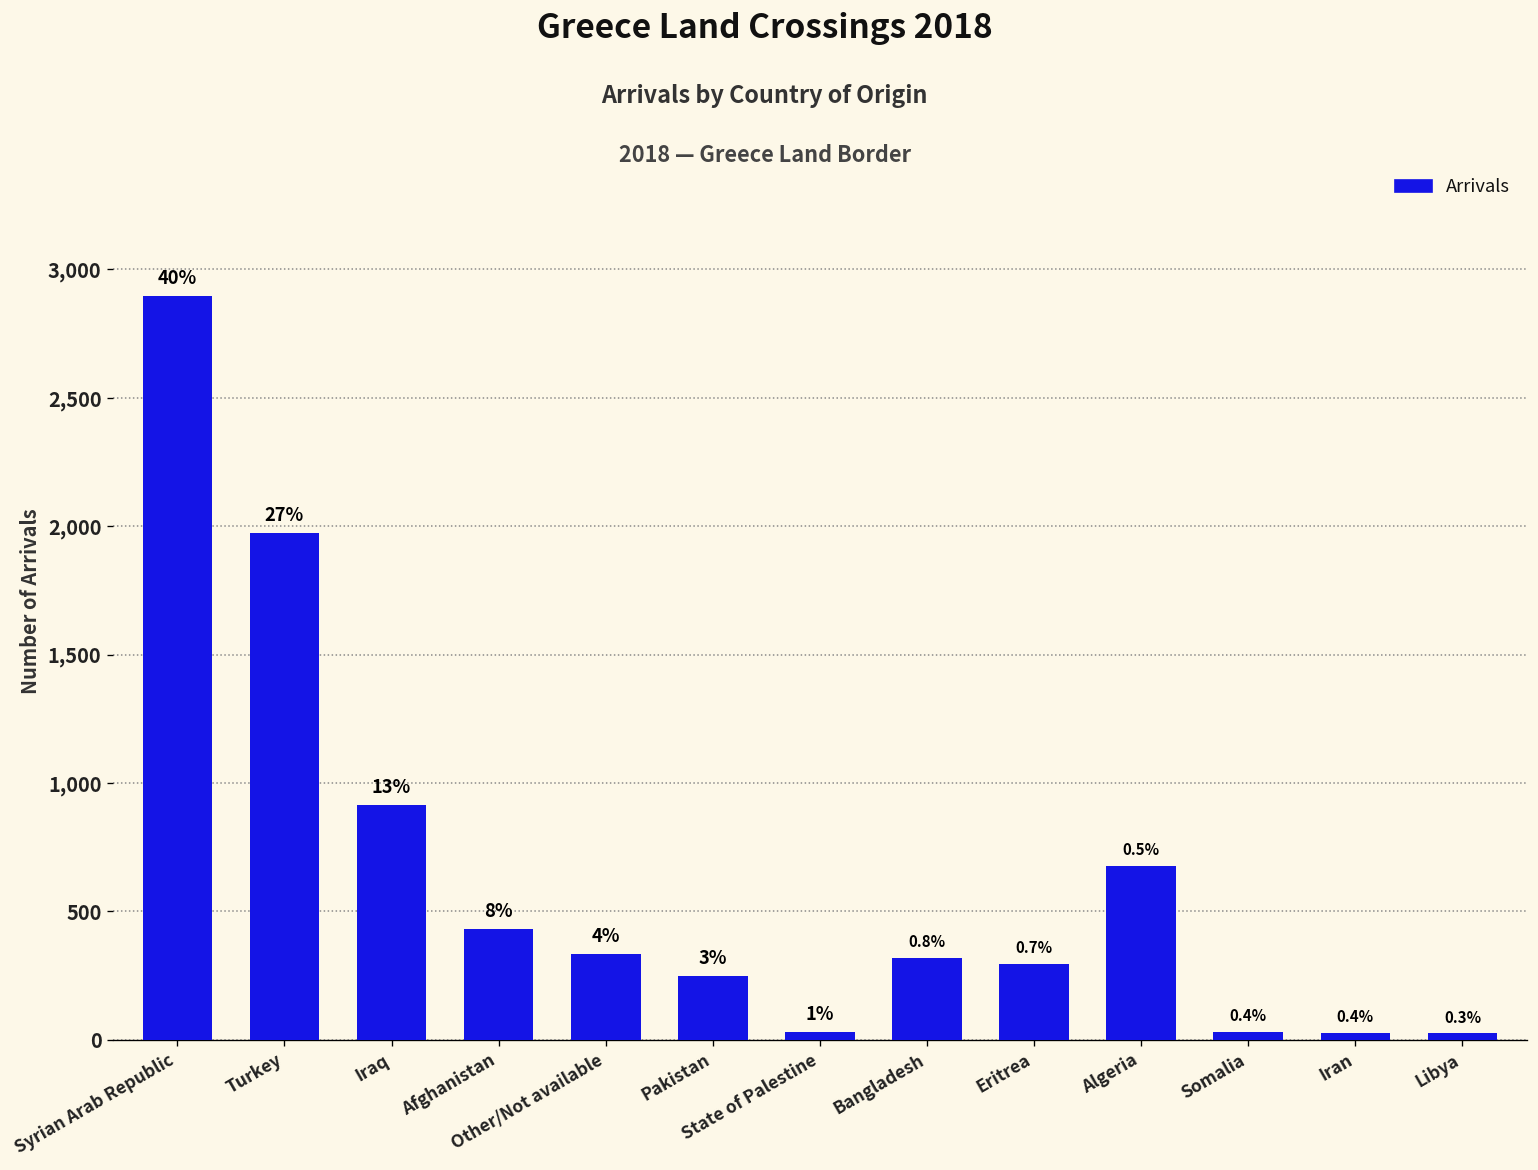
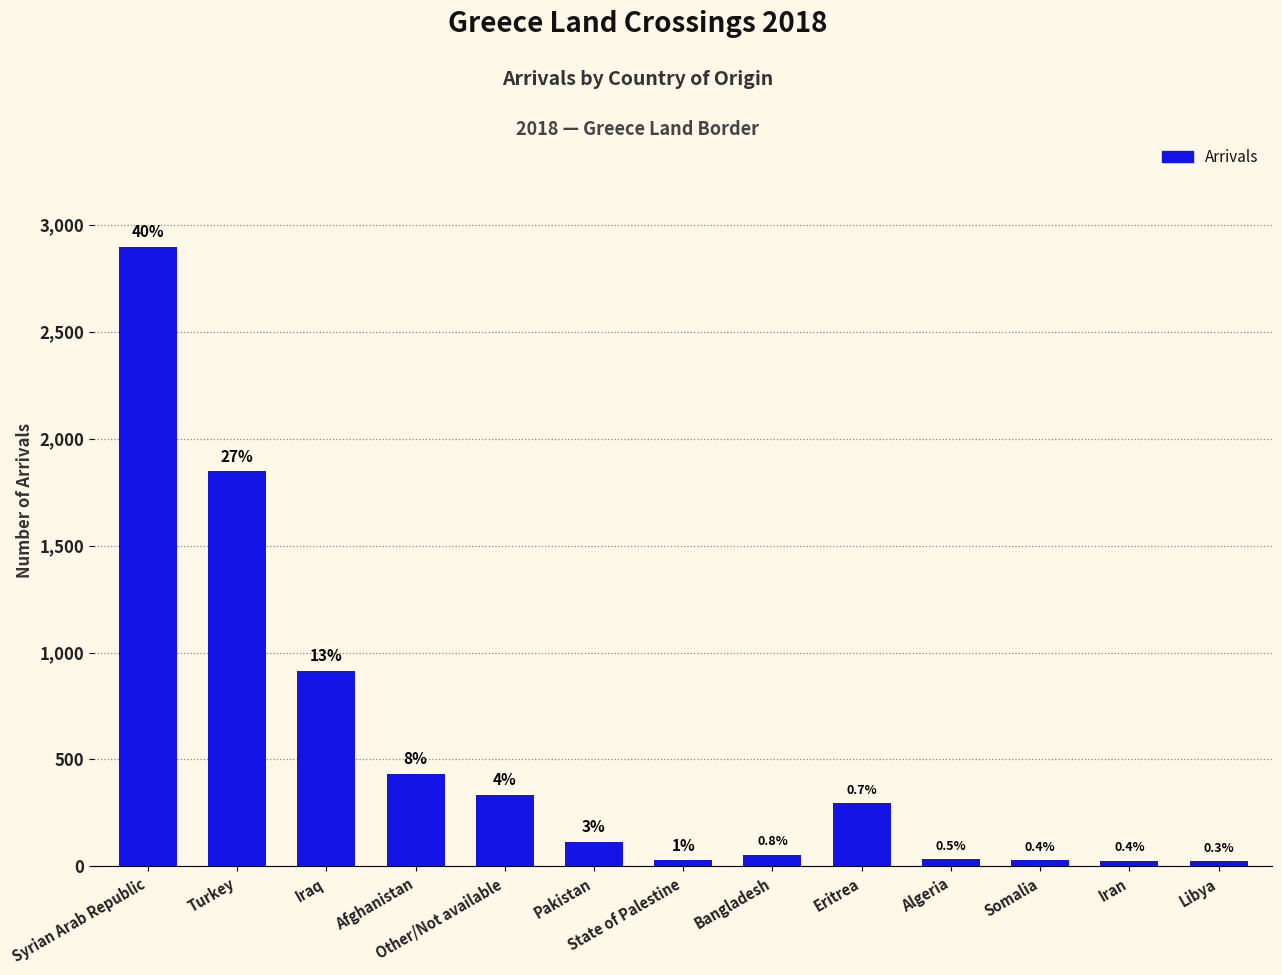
  {
-   "Turkey": "1,980",
-   "Pakistan": "250",
-   "Bangladesh": "320",
-   "Algeria": "680"
+   "Turkey": "1,850",
+   "Pakistan": "120",
+   "Bangladesh": "60",
+   "Algeria": "40"
  }
